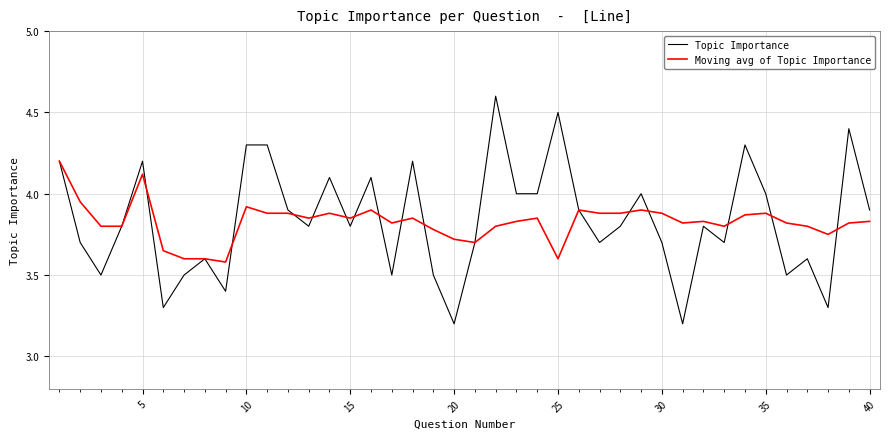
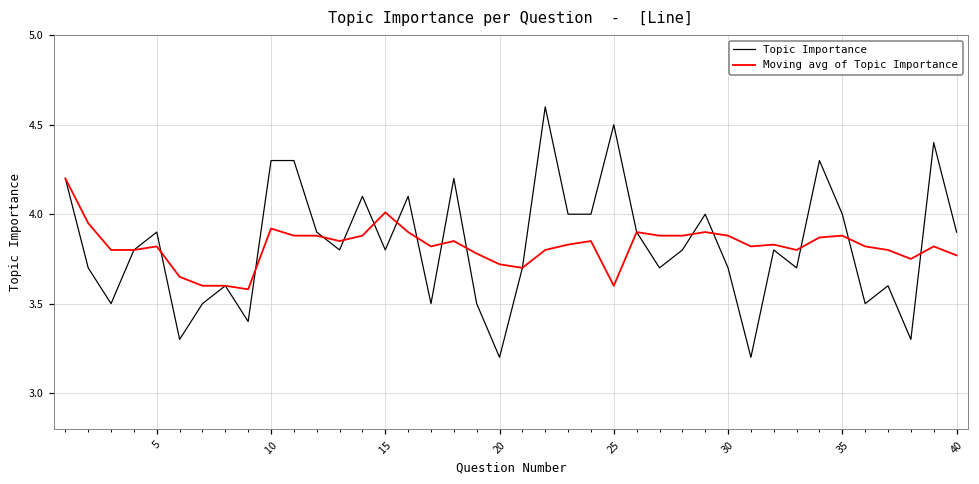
  {
    "Topic Importance": {
-     "5": 4.2,
+     "5": 3.9,
      "10": 4.3,
      "15": 3.8,
      "20": 3.2,
      "25": 4.5,
      "30": 3.7,
      "35": 4.0,
      "40": 3.9
    },
    "Moving avg of Topic Importance": {
-     "5": 4.12,
+     "5": 3.82,
      "10": 3.92,
-     "15": 3.85,
+     "15": 4.01,
      "20": 3.72,
      "25": 3.60,
      "30": 3.88,
      "35": 3.88,
-     "40": 3.83
+     "40": 3.77
    }
  }
